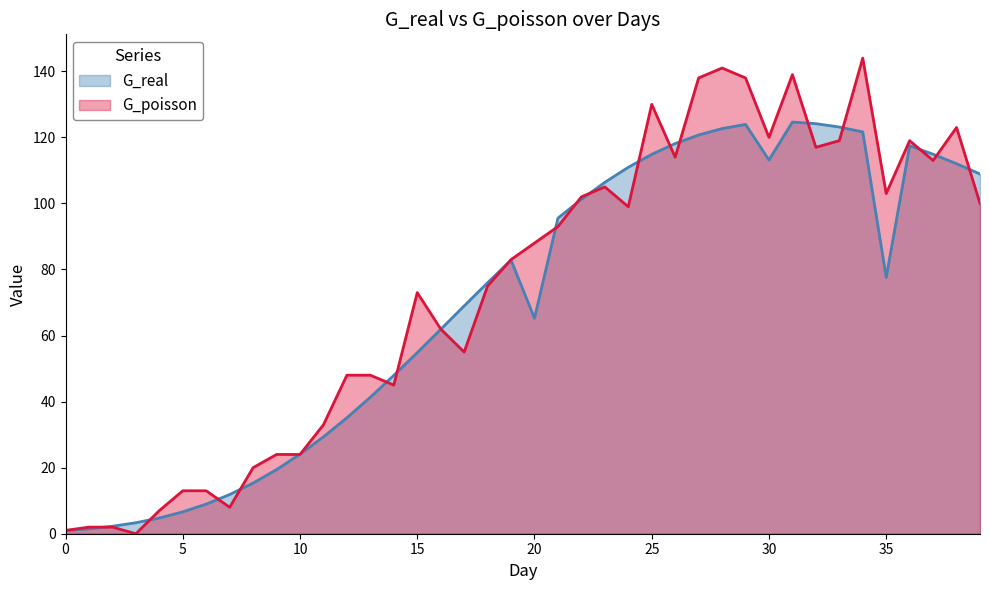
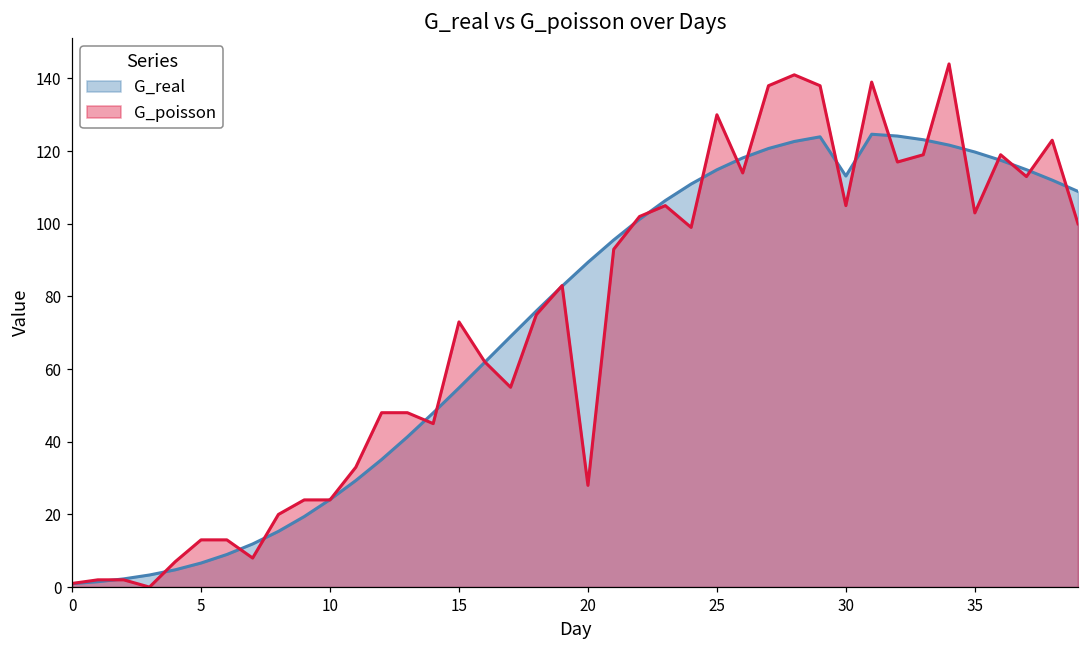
  {
    "G_real": {
      "5": 7,
      "15": 55,
-     "20": 65,
+     "20": 89,
      "25": 115,
      "30": 113,
-     "35": 78
+     "35": 120
    },
    "G_poisson": {
      "5": 13,
      "15": 73,
-     "20": 88,
+     "20": 28,
      "25": 130,
-     "30": 120,
+     "30": 105,
      "35": 103
    }
  }
